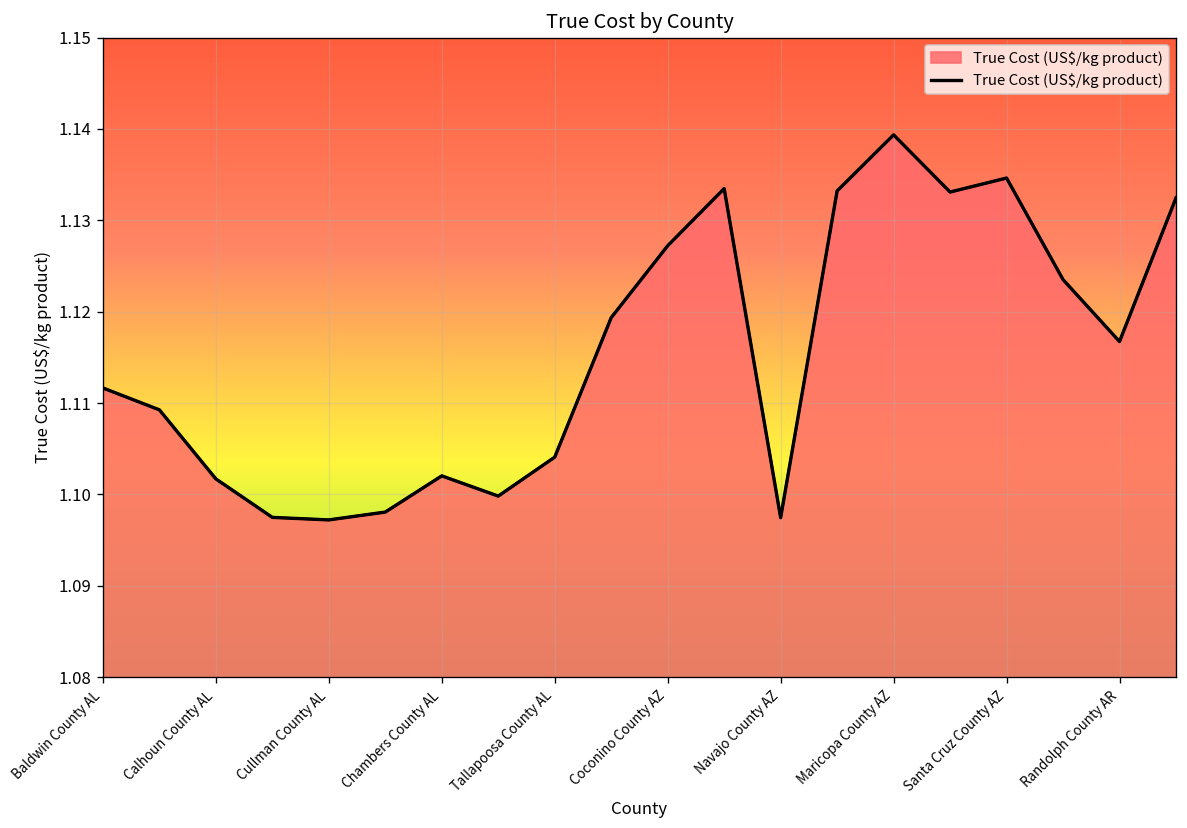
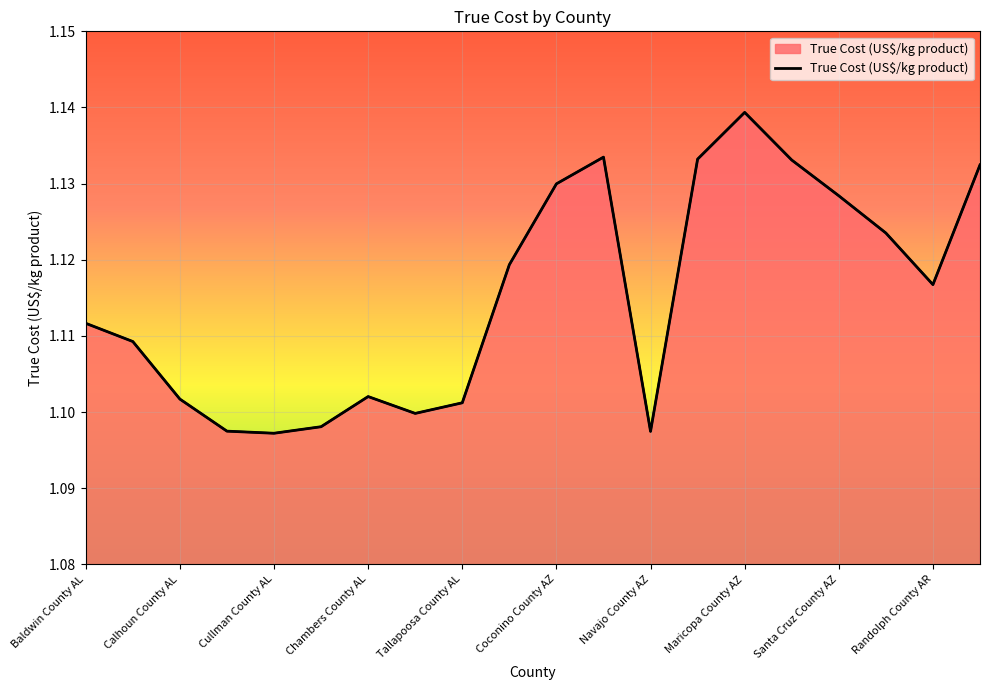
  {
    "Baldwin County AL": 1.112,
    "Calhoun County AL": 1.102,
    "Cullman County AL": 1.097,
    "Chambers County AL": 1.102,
-   "Tallapoosa County AL": 1.104,
-   "Coconino County AZ": 1.127,
+   "Tallapoosa County AL": 1.101,
+   "Coconino County AZ": 1.130,
    "Navajo County AZ": 1.097,
    "Maricopa County AZ": 1.139,
-   "Santa Cruz County AZ": 1.135,
+   "Santa Cruz County AZ": 1.128,
    "Randolph County AR": 1.117
  }
